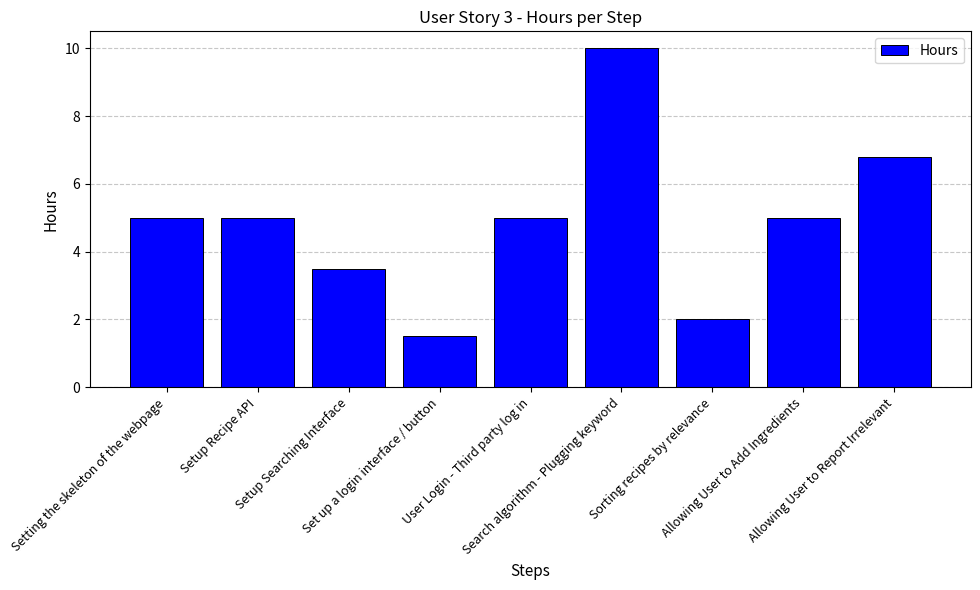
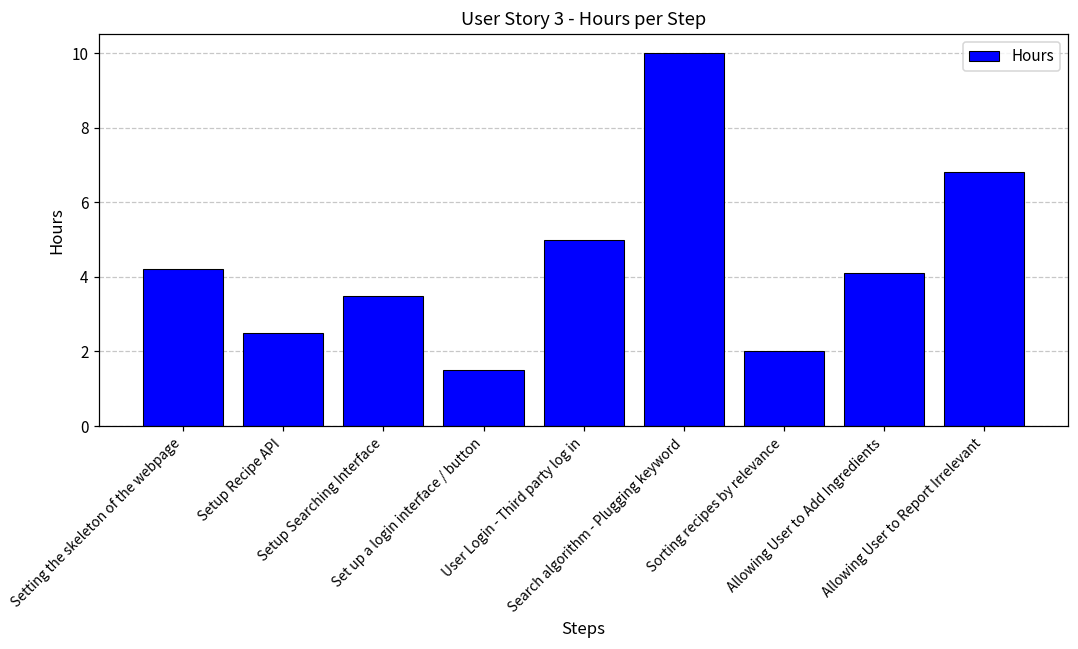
  {
-   "Setting the skeleton of the webpage": 5.0,
-   "Setup Recipe API": 5.0,
+   "Setting the skeleton of the webpage": 4.2,
+   "Setup Recipe API": 2.5,
    "Setup Searching Interface": 3.5,
    "Set up a login interface / button": 1.5,
    "User Login - Third party log in": 5.0,
    "Search algorithm - Plugging keyword": 10.0,
    "Sorting recipes by relevance": 2.0,
-   "Allowing User to Add Ingredients": 5.0,
+   "Allowing User to Add Ingredients": 4.1,
    "Allowing User to Report Irrelevant": 6.8
  }
